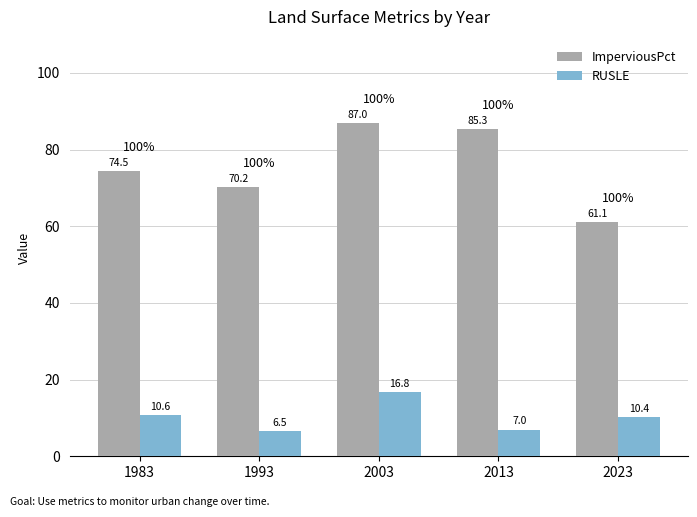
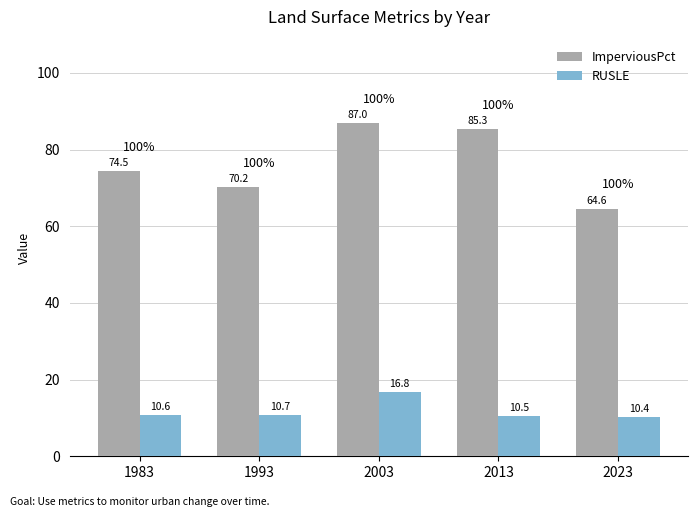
  {
    "ImperviousPct": {
      "1983": 74.5,
      "1993": 70.2,
      "2003": 87.0,
      "2013": 85.3,
-     "2023": 61.1
+     "2023": 64.6
    },
    "RUSLE": {
      "1983": 10.6,
-     "1993": 6.5,
+     "1993": 10.7,
      "2003": 16.8,
-     "2013": 7.0,
+     "2013": 10.5,
      "2023": 10.4
    }
  }
